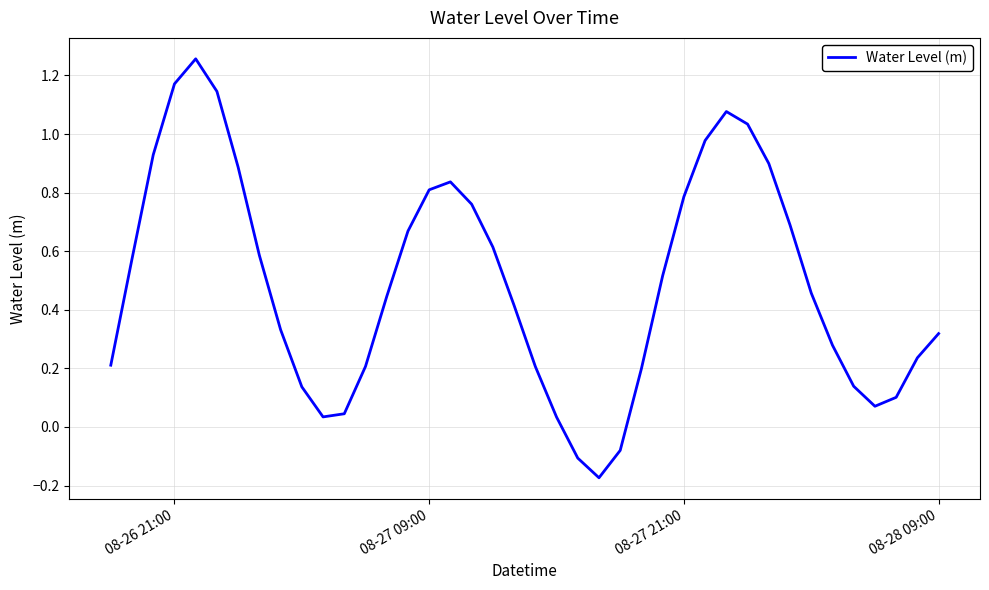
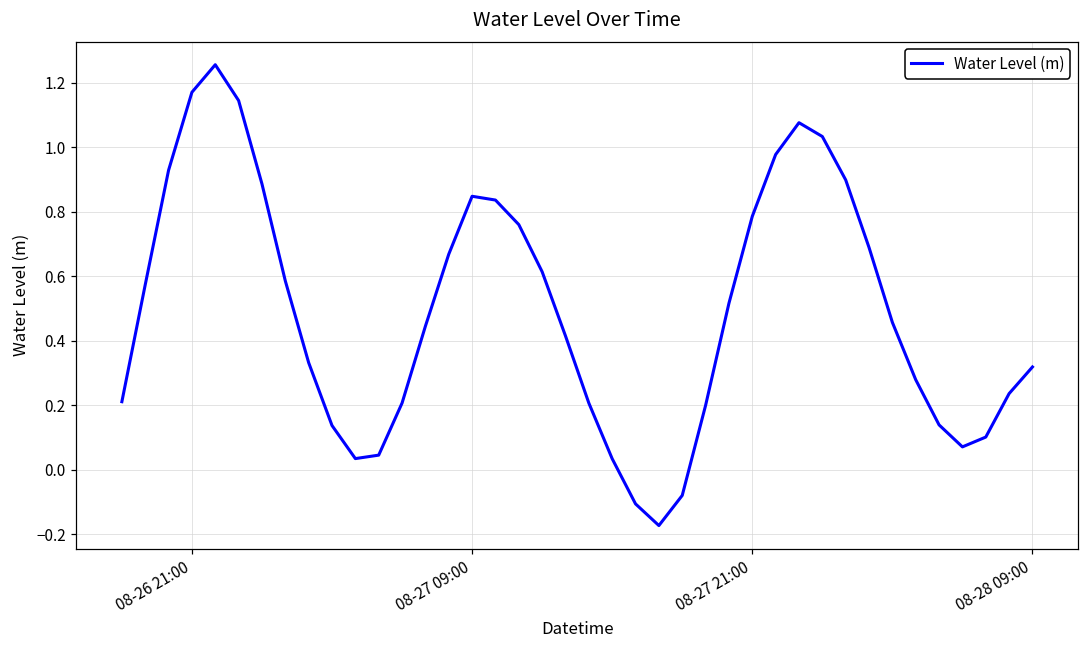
  {
    "08-26 21:00": 1.17,
-   "08-27 09:00": 0.81,
+   "08-27 09:00": 0.85,
    "08-27 21:00": 0.79,
    "08-28 09:00": 0.32
  }
